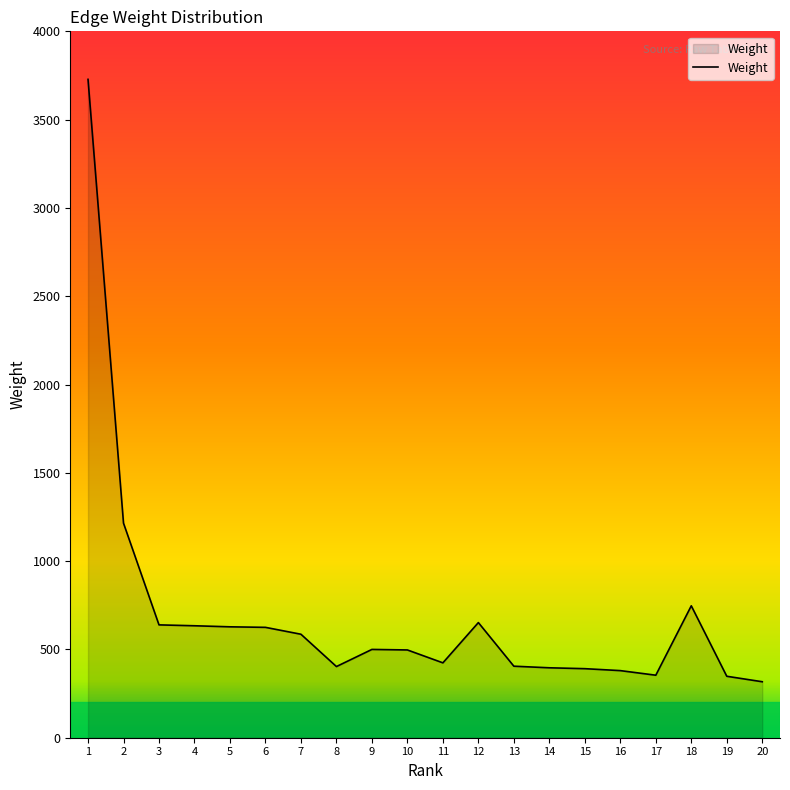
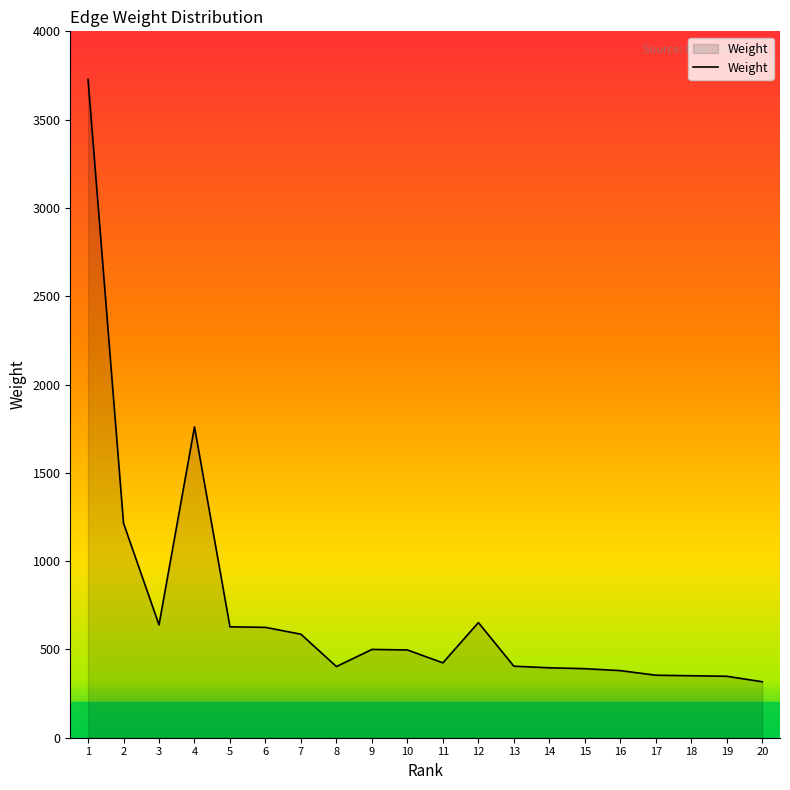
  {
    "1": 3730,
    "2": 1220,
    "3": 640,
-   "4": 630,
+   "4": 1760,
    "5": 630,
    "6": 630,
    "7": 590,
    "8": 400,
    "9": 500,
    "10": 500,
    "11": 420,
    "12": 650,
    "13": 410,
    "14": 400,
    "15": 390,
    "16": 380,
    "17": 350,
-   "18": 750,
+   "18": 350,
    "19": 350,
    "20": 320
  }
